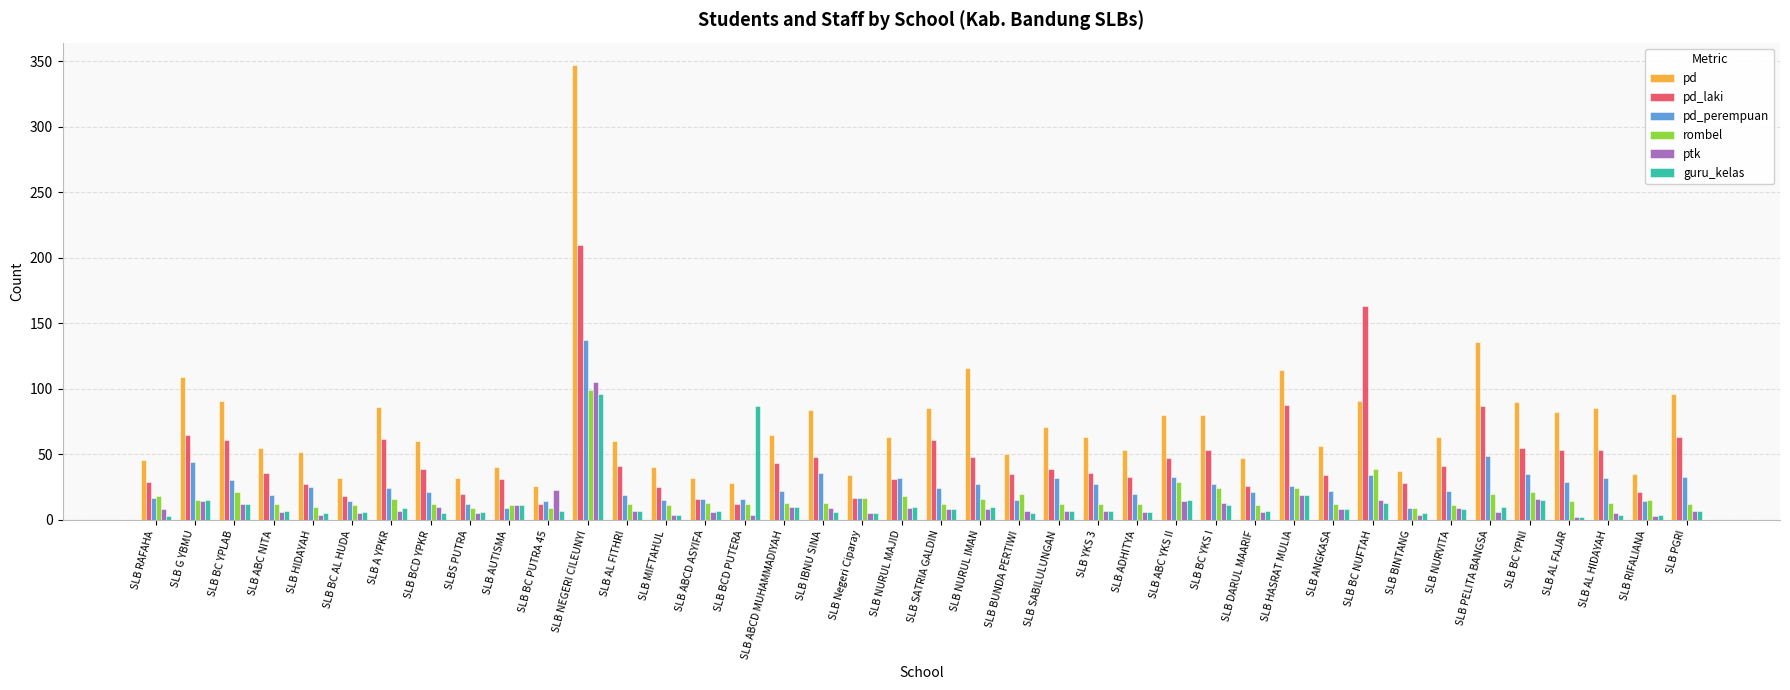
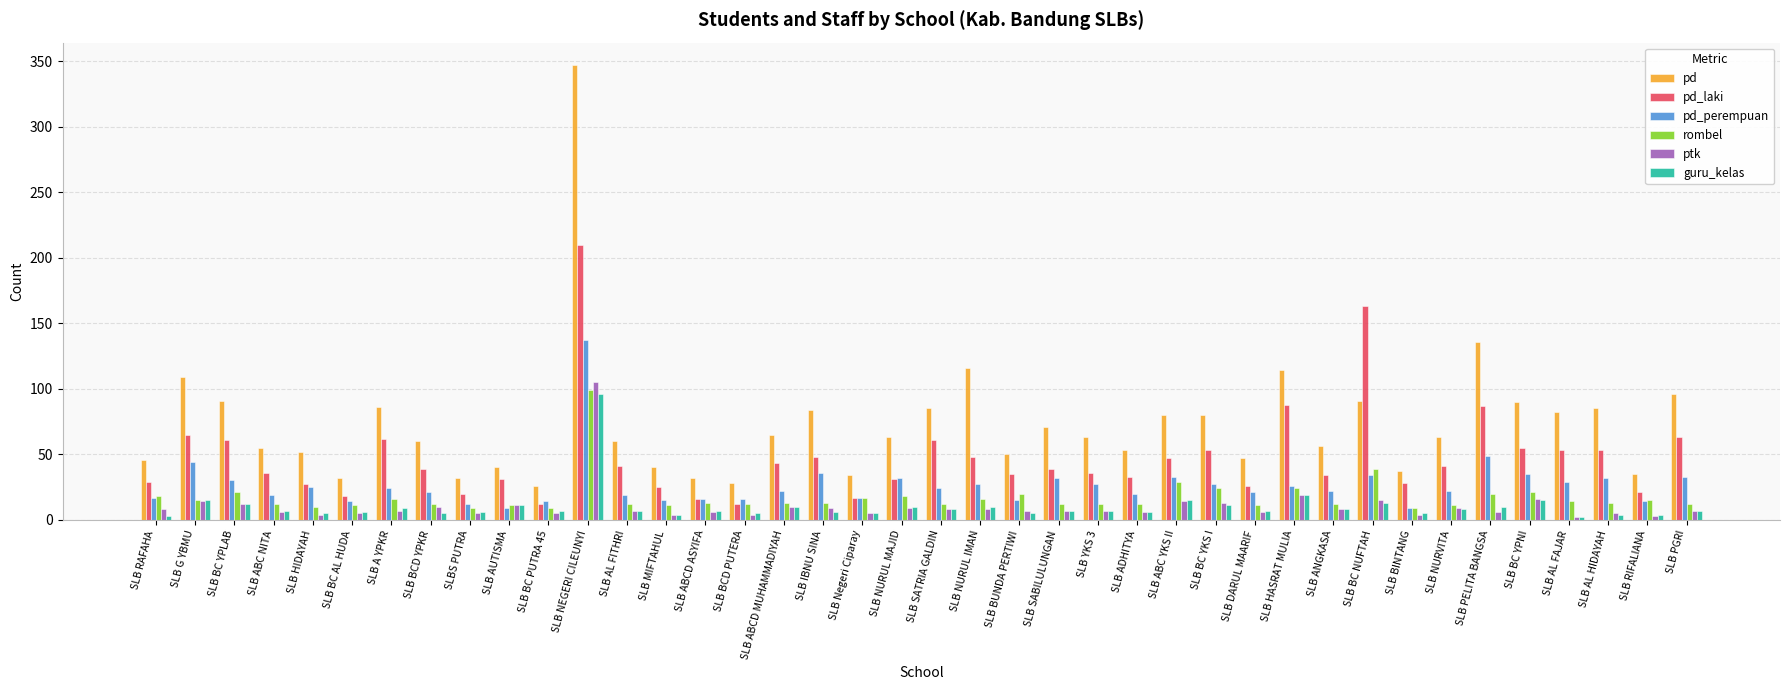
  {
    "ptk": {
      "SLB RAFAHA": 8,
      "SLB G YBMU": 14,
      "SLB BC YPLAB": 12,
      "SLB ABC NITA": 6,
      "SLB HIDAYAH": 4,
      "SLB BC AL HUDA": 5,
      "SLB A YPKR": 7,
      "SLB BCD YPKR": 10,
      "SLBS PUTRA": 5,
      "SLB AUTISMA": 11,
-     "SLB BC PUTRA 45": 23,
+     "SLB BC PUTRA 45": 5,
      "SLB NEGERI CILEUNYI": 105,
      "SLB AL FITHRI": 7,
      "SLB MIFTAHUL": 4,
      "SLB ABCD ASYIFA": 6,
      "SLB BCD PUTERA": 4,
      "SLB ABCD MUHAMMADIYAH": 10,
      "SLB IBNU SINA": 9,
      "SLB Negeri Ciparay": 5,
      "SLB NURUL MAJID": 9,
      "SLB SATRIA GALDIN": 8,
      "SLB NURUL IMAN": 8,
      "SLB BUNDA PERTIWI": 7,
      "SLB SABILULUNGAN": 7,
      "SLB YKS 3": 7,
      "SLB ADHITYA": 6,
      "SLB ABC YKS II": 14,
      "SLB BC YKS I": 13,
      "SLB DARUL MAARIF": 6,
      "SLB HASRAT MULIA": 19,
      "SLB ANGKASA": 8,
      "SLB BC NUFTAH": 15,
      "SLB BINTANG": 4,
      "SLB NURVITA": 9,
      "SLB PELITA BANGSA": 6,
      "SLB BC YPNI": 16,
      "SLB AL FAJAR": 2,
      "SLB AL HIDAYAH": 5,
      "SLB RIFALIANA": 3,
      "SLB PGRI": 7
    },
    "guru_kelas": {
      "SLB RAFAHA": 3,
      "SLB G YBMU": 15,
      "SLB BC YPLAB": 12,
      "SLB ABC NITA": 7,
      "SLB HIDAYAH": 5,
      "SLB BC AL HUDA": 6,
      "SLB A YPKR": 9,
      "SLB BCD YPKR": 5,
      "SLBS PUTRA": 6,
      "SLB AUTISMA": 11,
      "SLB BC PUTRA 45": 7,
      "SLB NEGERI CILEUNYI": 96,
      "SLB AL FITHRI": 7,
      "SLB MIFTAHUL": 4,
      "SLB ABCD ASYIFA": 7,
-     "SLB BCD PUTERA": 87,
+     "SLB BCD PUTERA": 5,
      "SLB ABCD MUHAMMADIYAH": 10,
      "SLB IBNU SINA": 6,
      "SLB Negeri Ciparay": 5,
      "SLB NURUL MAJID": 10,
      "SLB SATRIA GALDIN": 8,
      "SLB NURUL IMAN": 10,
      "SLB BUNDA PERTIWI": 5,
      "SLB SABILULUNGAN": 7,
      "SLB YKS 3": 7,
      "SLB ADHITYA": 6,
      "SLB ABC YKS II": 15,
      "SLB BC YKS I": 11,
      "SLB DARUL MAARIF": 7,
      "SLB HASRAT MULIA": 19,
      "SLB ANGKASA": 8,
      "SLB BC NUFTAH": 13,
      "SLB BINTANG": 5,
      "SLB NURVITA": 8,
      "SLB PELITA BANGSA": 10,
      "SLB BC YPNI": 15,
      "SLB AL FAJAR": 2,
      "SLB AL HIDAYAH": 4,
      "SLB RIFALIANA": 4,
      "SLB PGRI": 7
    }
  }
